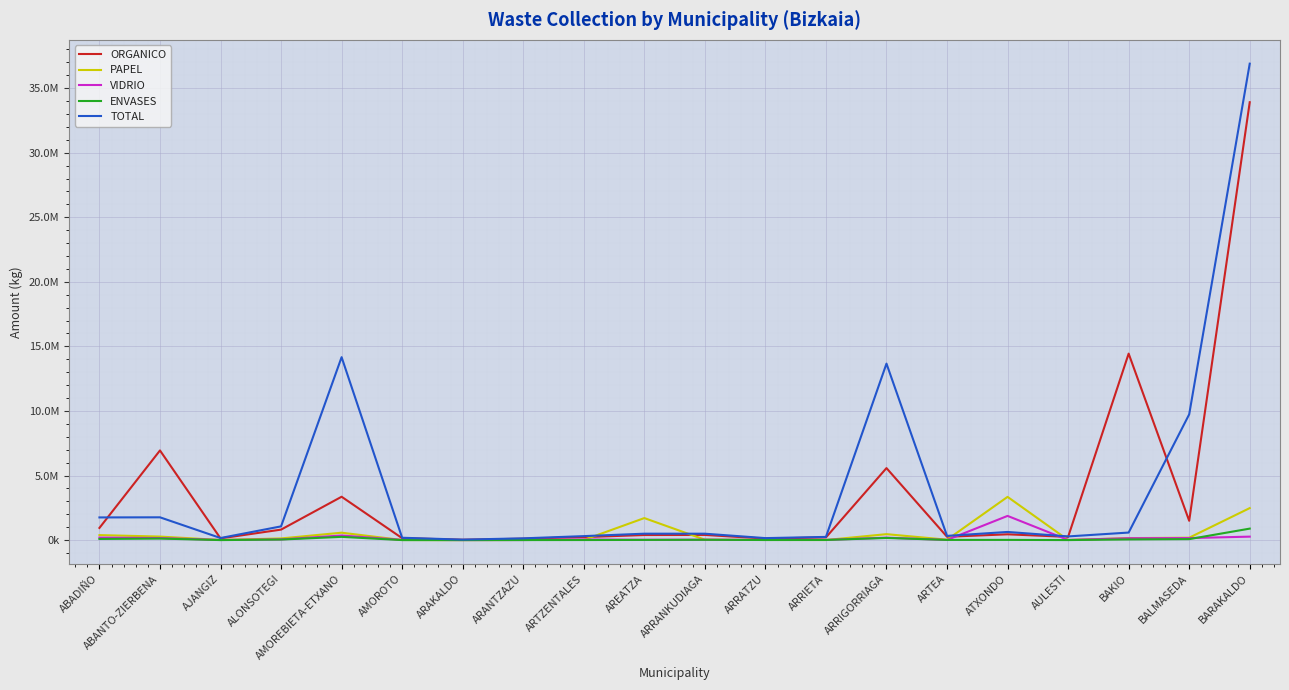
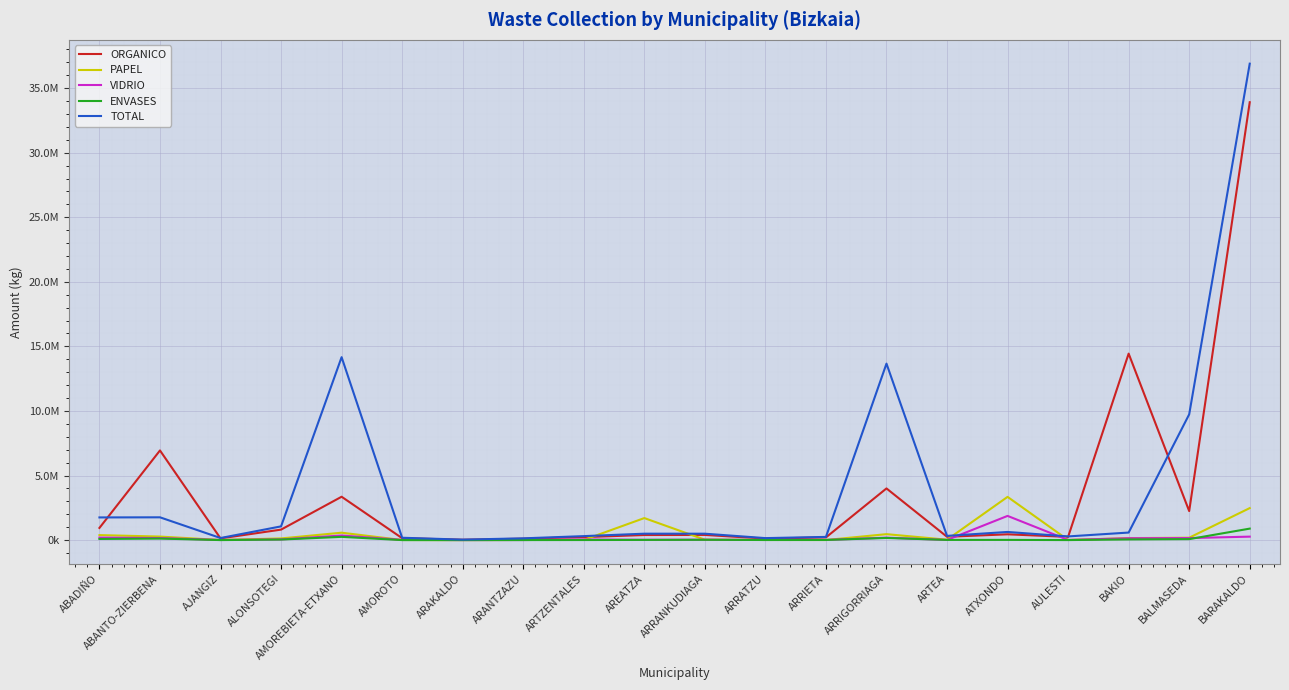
  {
    "ORGANICO": {
      "ABADIÑO": 900000,
      "ABANTO-ZIERBENA": 6900000,
      "ALONSOTEGI": 800000,
      "AMOREBIETA-ETXANO": 3400000,
-     "ARRIGORRIAGA": 5600000,
+     "ARRIGORRIAGA": 4000000,
      "BAKIO": 14400000,
-     "BALMASEDA": 1500000,
+     "BALMASEDA": 2200000,
      "BARAKALDO": 33900000
    },
    "PAPEL": {
      "AMOREBIETA-ETXANO": 600000,
      "AREATZA": 1700000,
      "ARRIGORRIAGA": 500000,
      "ATXONDO": 3300000,
      "BARAKALDO": 2500000
    },
    "VIDRIO": {
      "ATXONDO": 1900000,
      "BARAKALDO": 300000
    },
    "ENVASES": {
      "ATXONDO": 0,
      "BARAKALDO": 900000
    },
    "TOTAL": {
      "ABADIÑO": 1800000,
      "ABANTO-ZIERBENA": 1800000,
      "ALONSOTEGI": 1100000,
      "AMOREBIETA-ETXANO": 14200000,
      "ARRIGORRIAGA": 13700000,
      "BAKIO": 600000,
      "BALMASEDA": 9700000,
      "BARAKALDO": 36900000
    }
  }
